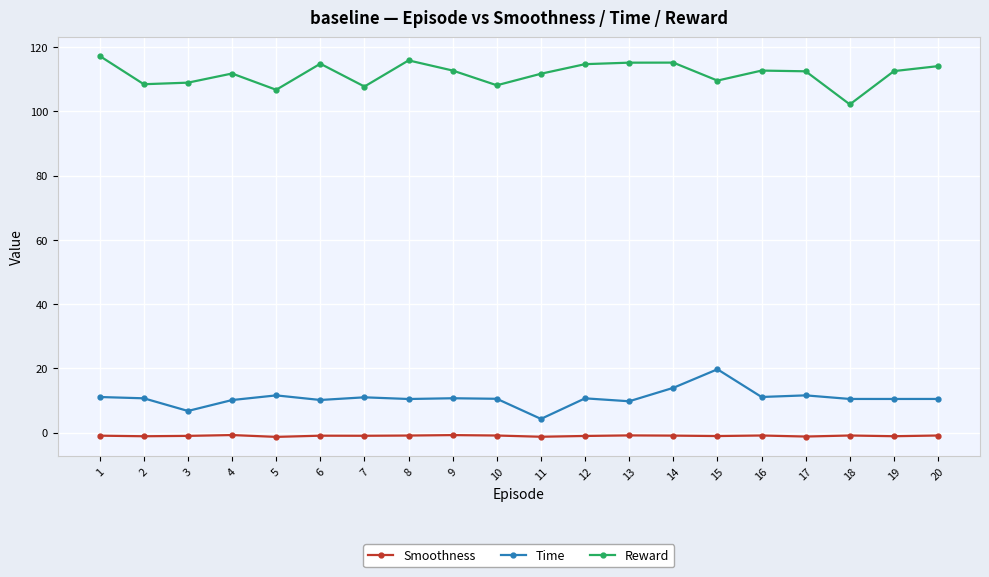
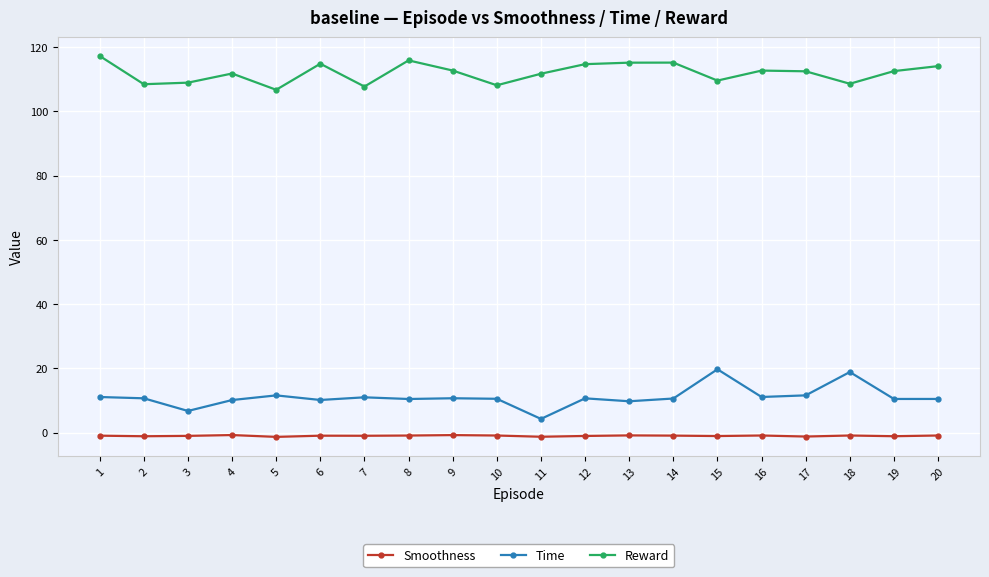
  {
    "Smoothness": {
      "1": -1,
      "2": -1,
      "3": -1,
      "4": -1,
      "5": -1,
      "6": -1,
      "7": -1,
      "8": -1,
      "9": -1,
      "10": -1,
      "11": -1,
      "12": -1,
      "13": -1,
      "14": -1,
      "15": -1,
      "16": -1,
      "17": -1,
      "18": -1,
      "19": -1,
      "20": -1
    },
    "Time": {
      "1": 11,
      "2": 11,
      "3": 7,
      "4": 10,
      "5": 12,
      "6": 10,
      "7": 11,
      "8": 10,
      "9": 11,
      "10": 11,
      "11": 4,
      "12": 11,
      "13": 10,
-     "14": 14,
+     "14": 11,
      "15": 20,
      "16": 11,
      "17": 12,
-     "18": 10,
+     "18": 19,
      "19": 10,
      "20": 10
    },
    "Reward": {
      "1": 117,
      "2": 108,
      "3": 109,
      "4": 112,
      "5": 107,
      "6": 115,
      "7": 108,
      "8": 116,
      "9": 113,
      "10": 108,
      "11": 112,
      "12": 115,
      "13": 115,
      "14": 115,
      "15": 110,
      "16": 113,
      "17": 112,
-     "18": 102,
+     "18": 109,
      "19": 113,
      "20": 114
    }
  }
